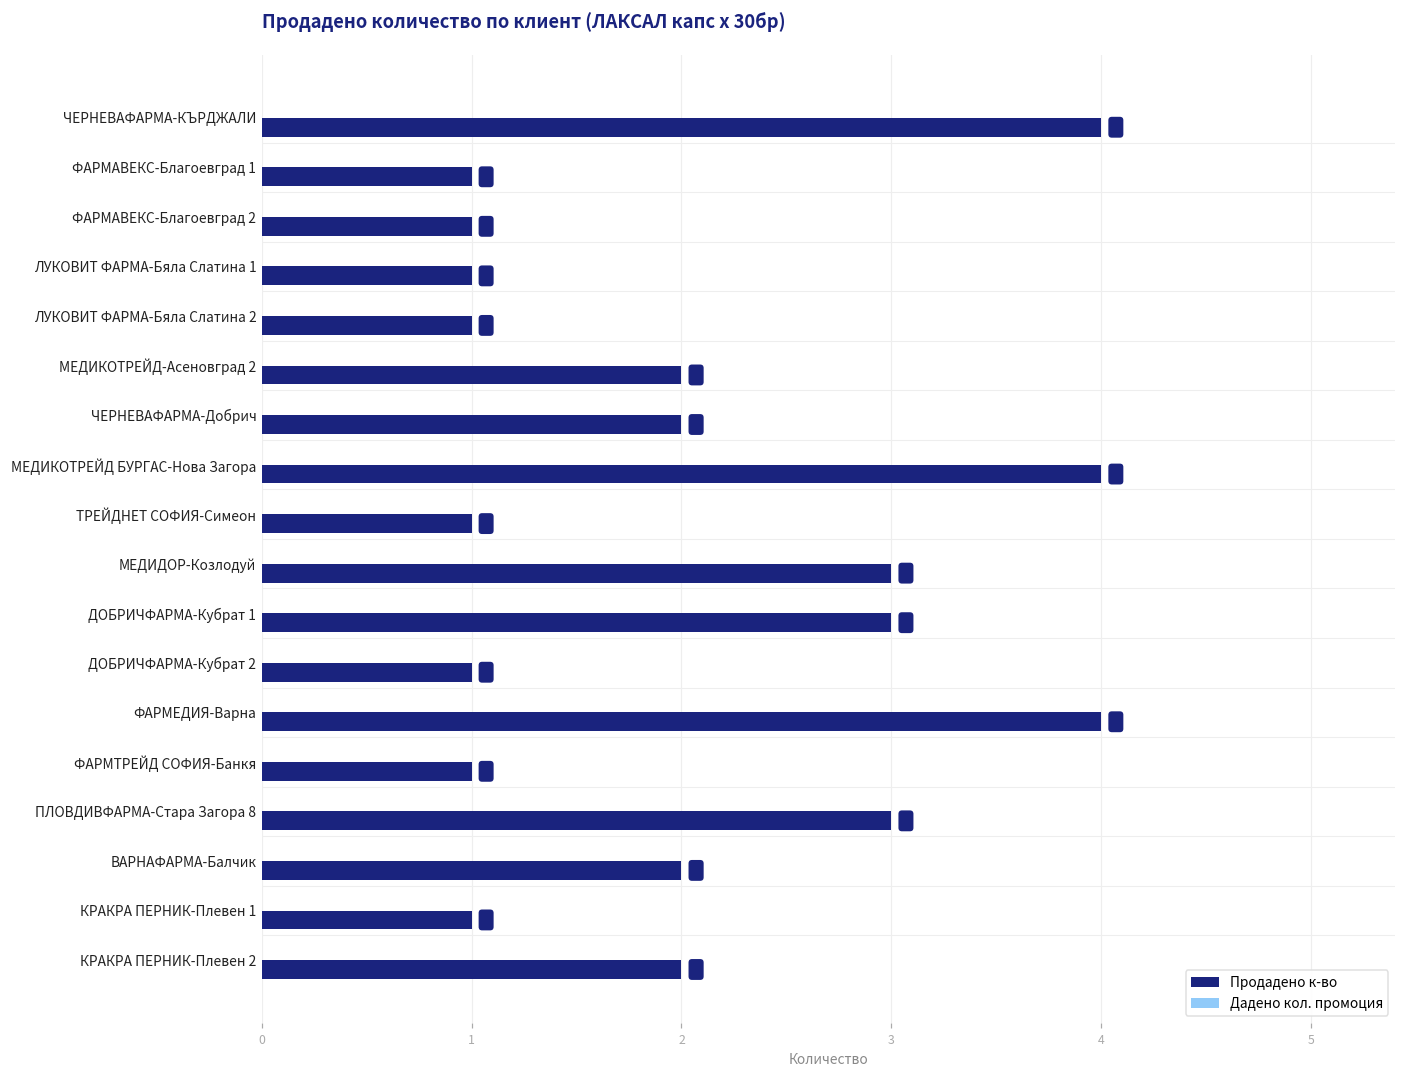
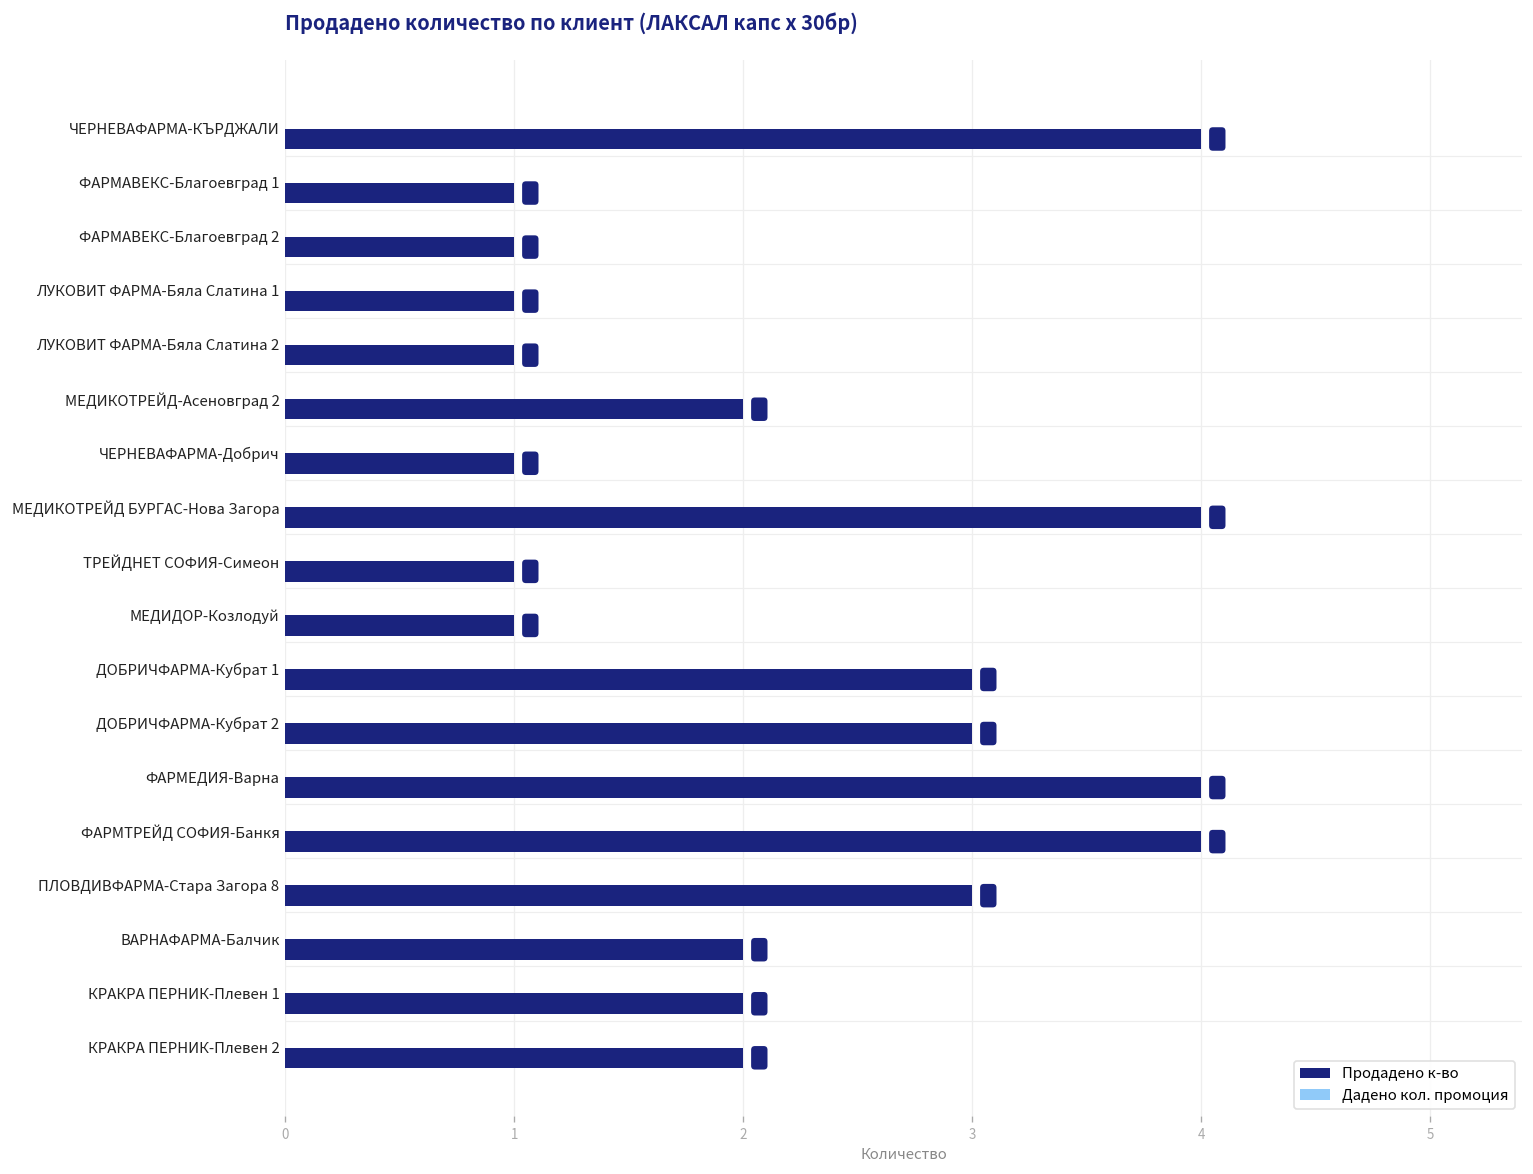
  {
    "Продадено к-во": {
      "ЧЕРНЕВАФАРМА-КЪРДЖАЛИ": 4,
      "ФАРМАВЕКС-Благоевград 1": 1,
      "ФАРМАВЕКС-Благоевград 2": 1,
      "ЛУКОВИТ ФАРМА-Бяла Слатина 1": 1,
      "ЛУКОВИТ ФАРМА-Бяла Слатина 2": 1,
      "МЕДИКОТРЕЙД-Асеновград 2": 2,
-     "ЧЕРНЕВАФАРМА-Добрич": 2,
+     "ЧЕРНЕВАФАРМА-Добрич": 1,
      "МЕДИКОТРЕЙД БУРГАС-Нова Загора": 4,
      "ТРЕЙДНЕТ СОФИЯ-Симеон": 1,
-     "МЕДИДОР-Козлодуй": 3,
+     "МЕДИДОР-Козлодуй": 1,
      "ДОБРИЧФАРМА-Кубрат 1": 3,
-     "ДОБРИЧФАРМА-Кубрат 2": 1,
+     "ДОБРИЧФАРМА-Кубрат 2": 3,
      "ФАРМЕДИЯ-Варна": 4,
-     "ФАРМТРЕЙД СОФИЯ-Банкя": 1,
+     "ФАРМТРЕЙД СОФИЯ-Банкя": 4,
      "ПЛОВДИВФАРМА-Стара Загора 8": 3,
      "ВАРНАФАРМА-Балчик": 2,
-     "КРАКРА ПЕРНИК-Плевен 1": 1,
+     "КРАКРА ПЕРНИК-Плевен 1": 2,
      "КРАКРА ПЕРНИК-Плевен 2": 2
    },
    "Дадено кол. промоция": {
      "ЧЕРНЕВАФАРМА-КЪРДЖАЛИ": 0,
      "ФАРМАВЕКС-Благоевград 1": 0,
      "ФАРМАВЕКС-Благоевград 2": 0,
      "ЛУКОВИТ ФАРМА-Бяла Слатина 1": 0,
      "ЛУКОВИТ ФАРМА-Бяла Слатина 2": 0,
      "МЕДИКОТРЕЙД-Асеновград 2": 0,
      "ЧЕРНЕВАФАРМА-Добрич": 0,
      "МЕДИКОТРЕЙД БУРГАС-Нова Загора": 0,
      "ТРЕЙДНЕТ СОФИЯ-Симеон": 0,
      "МЕДИДОР-Козлодуй": 0,
      "ДОБРИЧФАРМА-Кубрат 1": 0,
      "ДОБРИЧФАРМА-Кубрат 2": 0,
      "ФАРМЕДИЯ-Варна": 0,
      "ФАРМТРЕЙД СОФИЯ-Банкя": 0,
      "ПЛОВДИВФАРМА-Стара Загора 8": 0,
      "ВАРНАФАРМА-Балчик": 0,
      "КРАКРА ПЕРНИК-Плевен 1": 0,
      "КРАКРА ПЕРНИК-Плевен 2": 0
    }
  }
